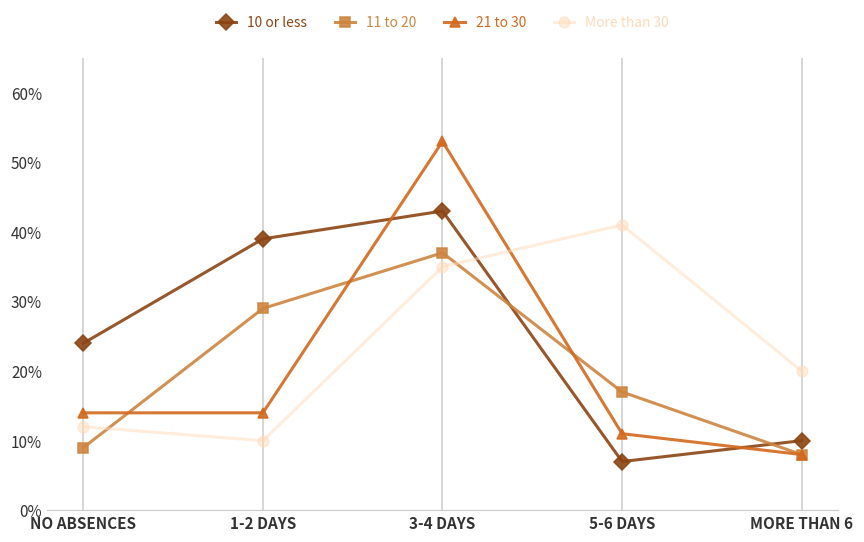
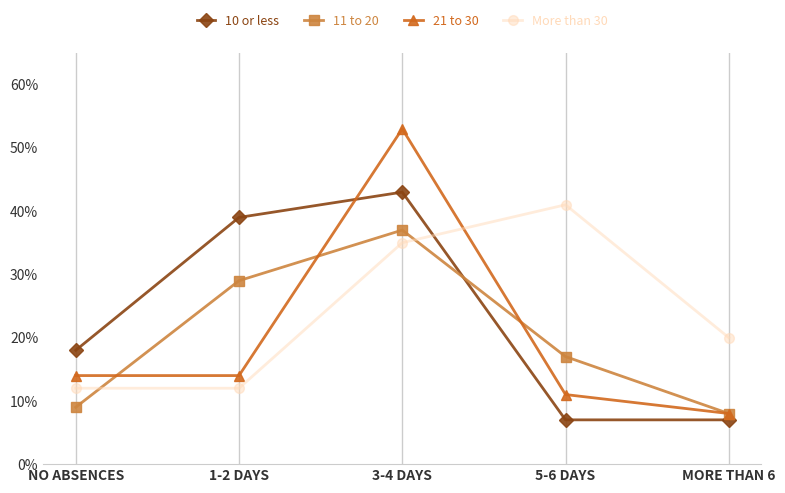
  {
    "10 or less": {
-     "NO ABSENCES": "24%",
+     "NO ABSENCES": "18%",
      "1-2 DAYS": "39%",
      "3-4 DAYS": "43%",
      "5-6 DAYS": "7%",
-     "MORE THAN 6": "10%"
+     "MORE THAN 6": "7%"
    },
    "More than 30": {
      "NO ABSENCES": "12%",
-     "1-2 DAYS": "10%",
+     "1-2 DAYS": "12%",
      "3-4 DAYS": "35%",
      "5-6 DAYS": "41%",
      "MORE THAN 6": "20%"
    }
  }
